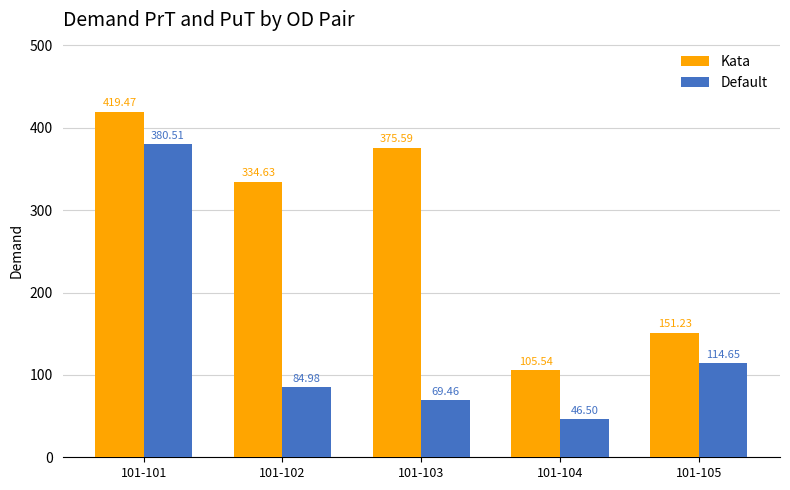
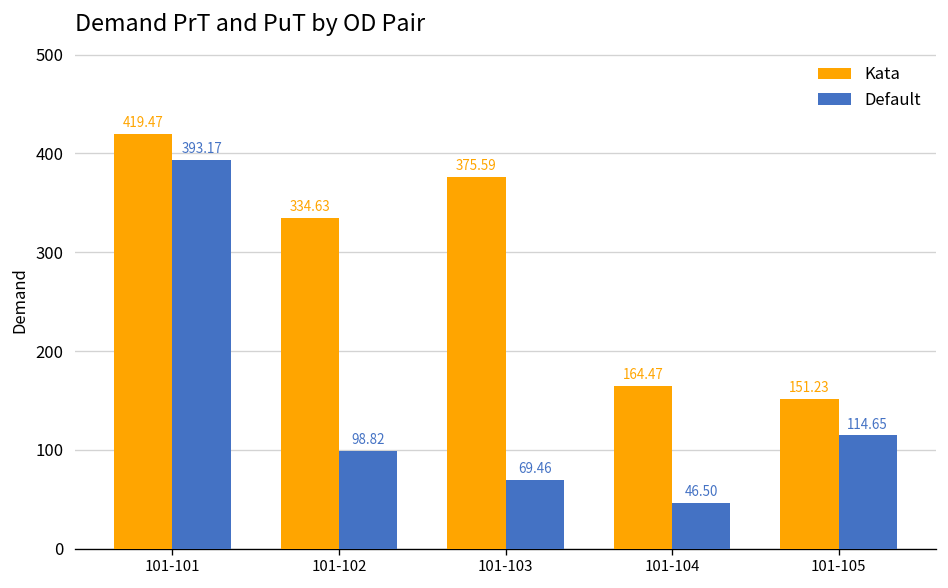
  {
    "Kata": {
      "101-101": 419.47,
      "101-102": 334.63,
      "101-103": 375.59,
-     "101-104": 105.54,
+     "101-104": 164.47,
      "101-105": 151.23
    },
    "Default": {
-     "101-101": 380.51,
-     "101-102": 84.98,
+     "101-101": 393.17,
+     "101-102": 98.82,
      "101-103": 69.46,
      "101-104": 46.50,
      "101-105": 114.65
    }
  }
